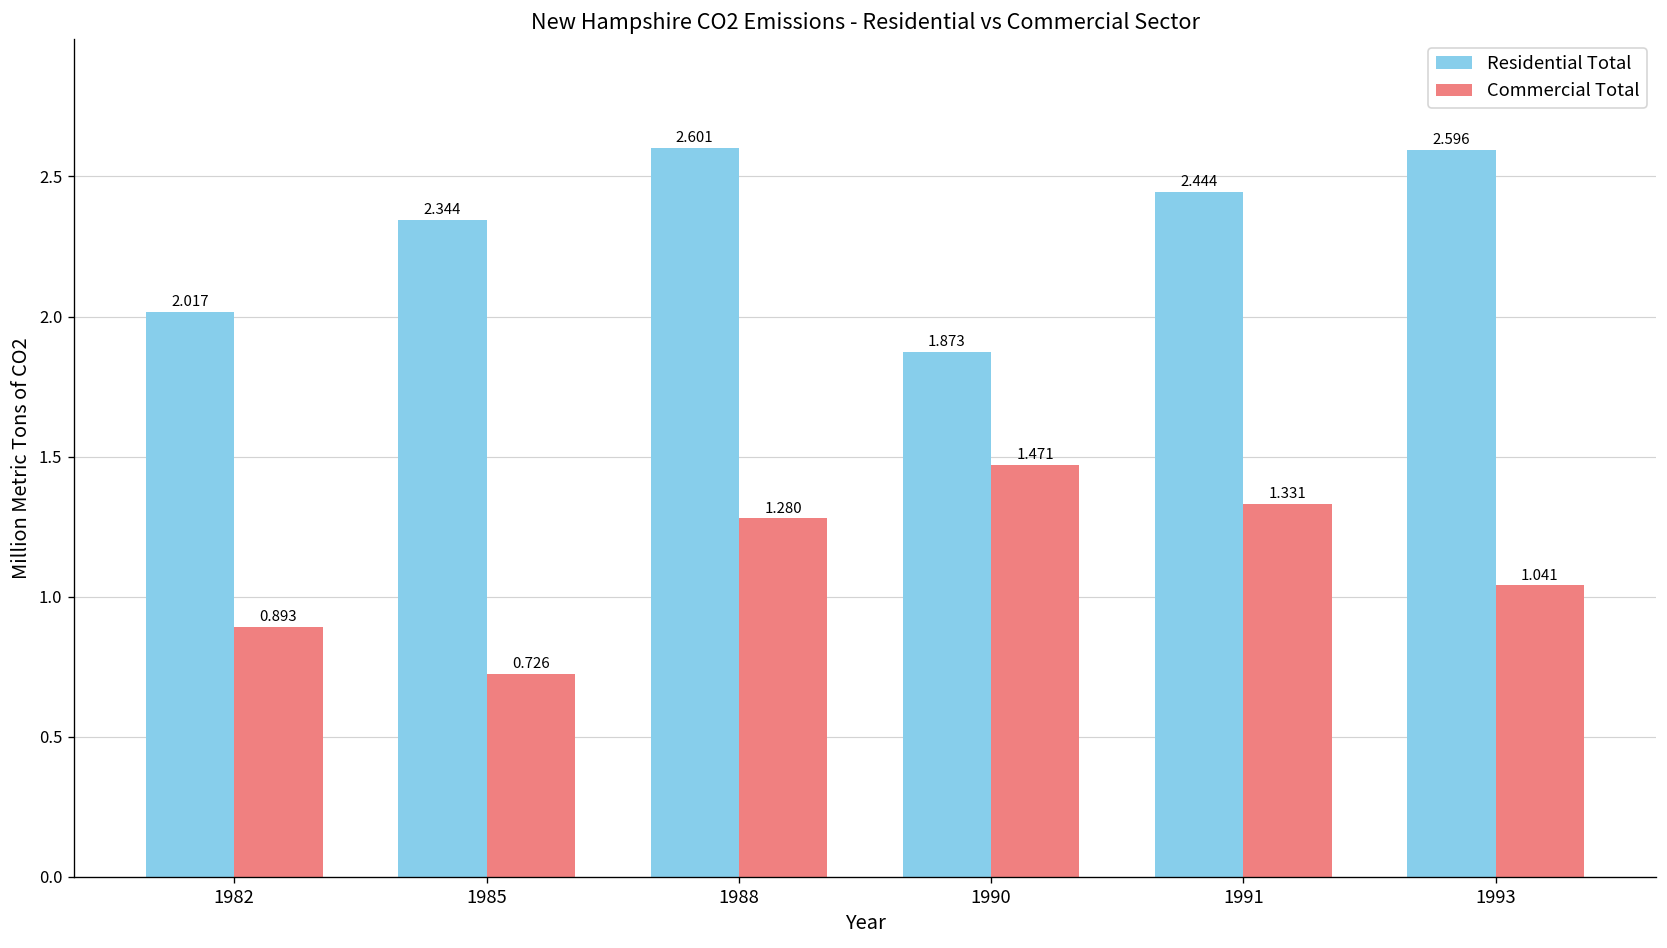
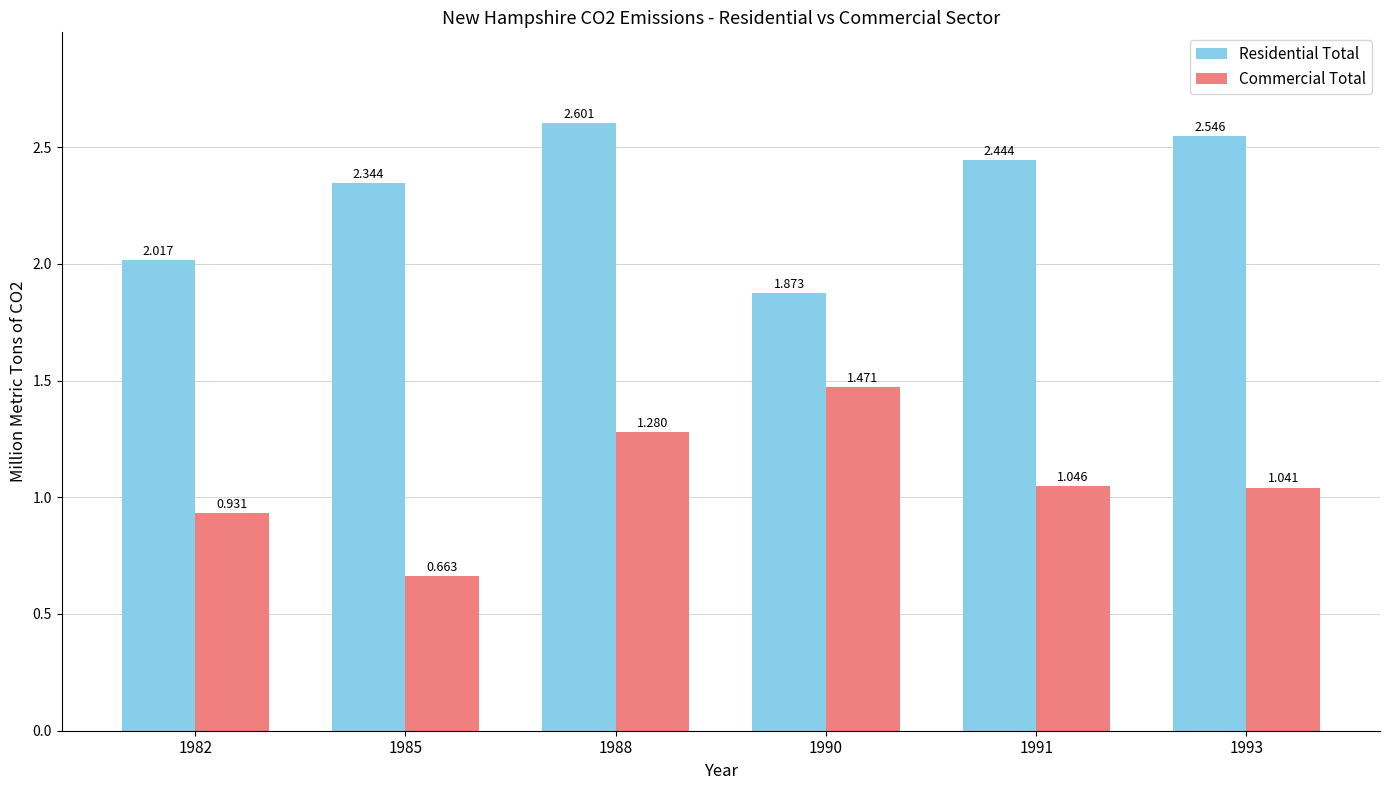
  {
    "Residential Total": {
      "1982": 2.017,
      "1985": 2.344,
      "1988": 2.601,
      "1990": 1.873,
      "1991": 2.444,
-     "1993": 2.596
+     "1993": 2.546
    },
    "Commercial Total": {
-     "1982": 0.893,
-     "1985": 0.726,
+     "1982": 0.931,
+     "1985": 0.663,
      "1988": 1.280,
      "1990": 1.471,
-     "1991": 1.331,
+     "1991": 1.046,
      "1993": 1.041
    }
  }
